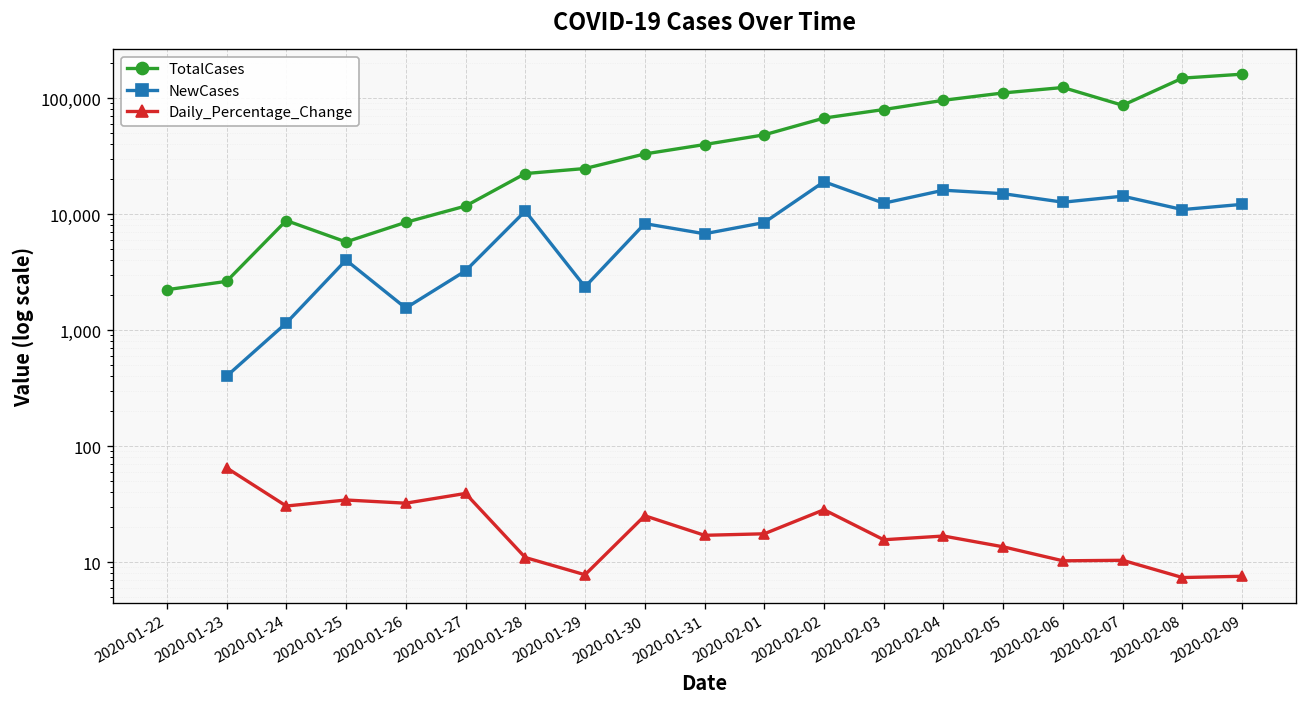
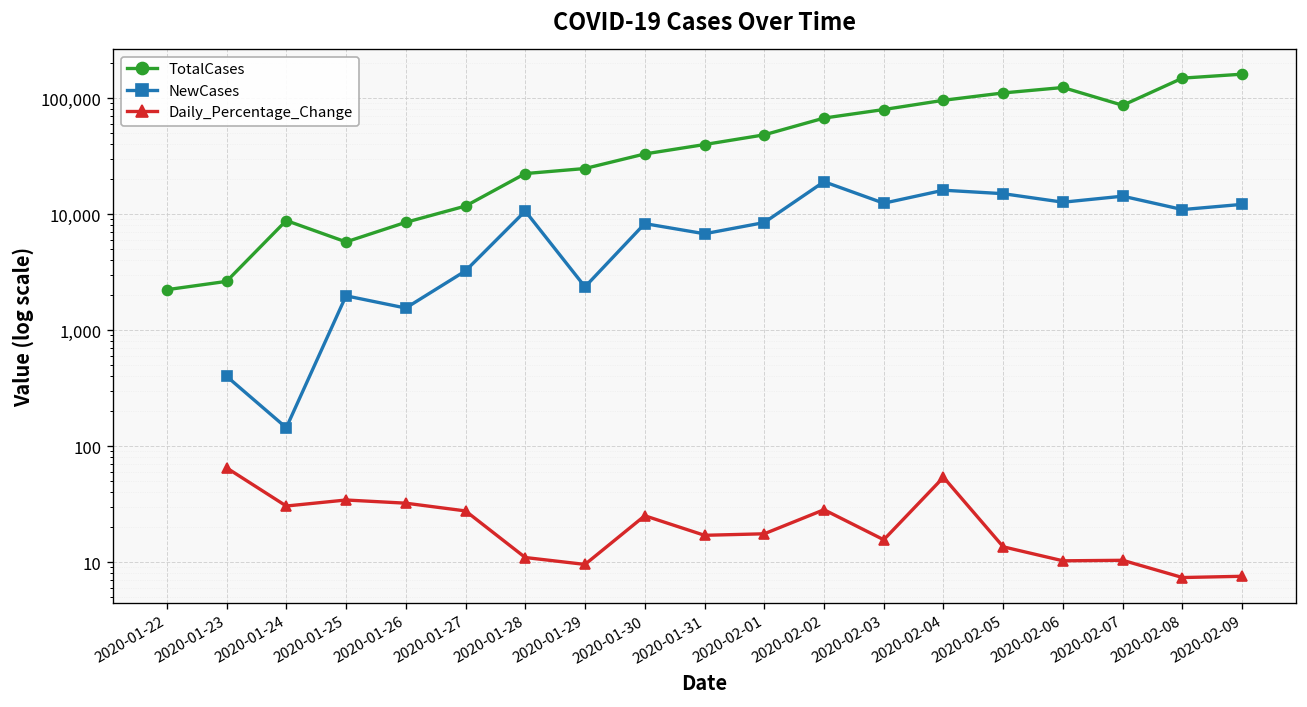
  {
    "TotalCases": {
      "2020-01-22": "2,200",
      "2020-01-23": "2,600",
      "2020-01-24": "9,000",
      "2020-01-25": "6,000",
      "2020-01-26": "8,000",
      "2020-01-27": "12,000",
      "2020-01-28": "22,000",
      "2020-01-29": "25,000",
      "2020-01-30": "33,000",
      "2020-01-31": "40,000",
      "2020-02-01": "50,000",
      "2020-02-02": "70,000",
      "2020-02-03": "80,000",
      "2020-02-04": "100,000",
      "2020-02-05": "110,000",
      "2020-02-06": "120,000",
      "2020-02-07": "90,000",
      "2020-02-08": "150,000",
      "2020-02-09": "160,000"
    },
    "NewCases": {
      "2020-01-23": "400",
-     "2020-01-24": "1,200",
-     "2020-01-25": "4,000",
+     "2020-01-24": "140",
+     "2020-01-25": "2,000",
      "2020-01-26": "1,500",
      "2020-01-27": "3,200",
      "2020-01-28": "11,000",
      "2020-01-29": "2,400",
      "2020-01-30": "8,000",
      "2020-01-31": "7,000",
      "2020-02-01": "8,000",
      "2020-02-02": "19,000",
      "2020-02-03": "12,000",
      "2020-02-04": "16,000",
      "2020-02-05": "15,000",
      "2020-02-06": "13,000",
      "2020-02-07": "14,000",
      "2020-02-08": "11,000",
      "2020-02-09": "12,000"
    },
    "Daily_Percentage_Change": {
      "2020-01-23": "60",
      "2020-01-24": "30",
      "2020-01-25": "34",
      "2020-01-26": "32",
-     "2020-01-27": "39",
+     "2020-01-27": "28",
      "2020-01-28": "11",
-     "2020-01-29": "8",
+     "2020-01-29": "10",
      "2020-01-30": "25",
      "2020-01-31": "17",
      "2020-02-01": "18",
      "2020-02-02": "28",
      "2020-02-03": "16",
-     "2020-02-04": "17",
+     "2020-02-04": "50",
      "2020-02-05": "14",
      "2020-02-06": "10",
      "2020-02-07": "10",
      "2020-02-08": "7",
      "2020-02-09": "8"
    }
  }
